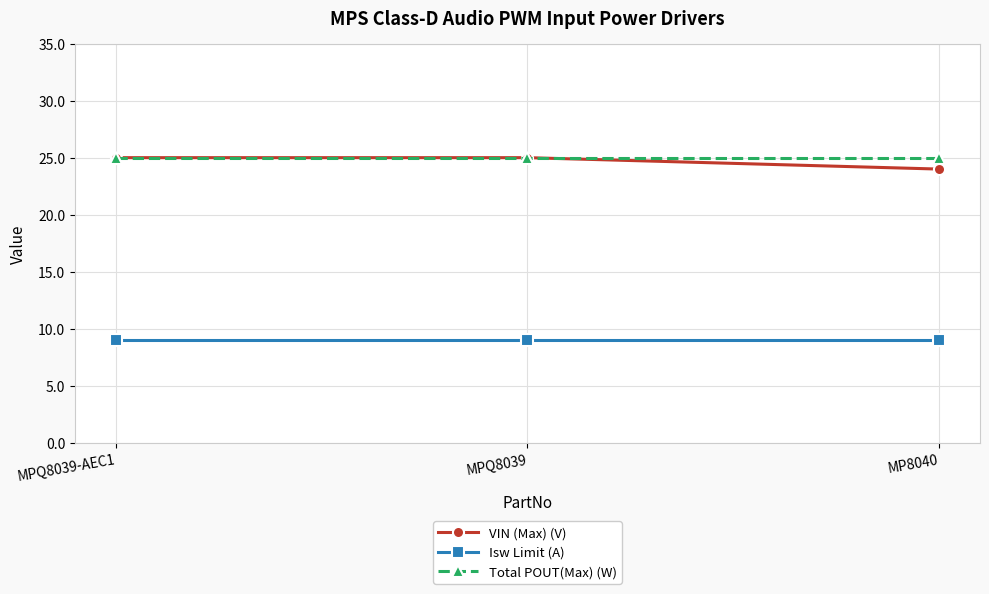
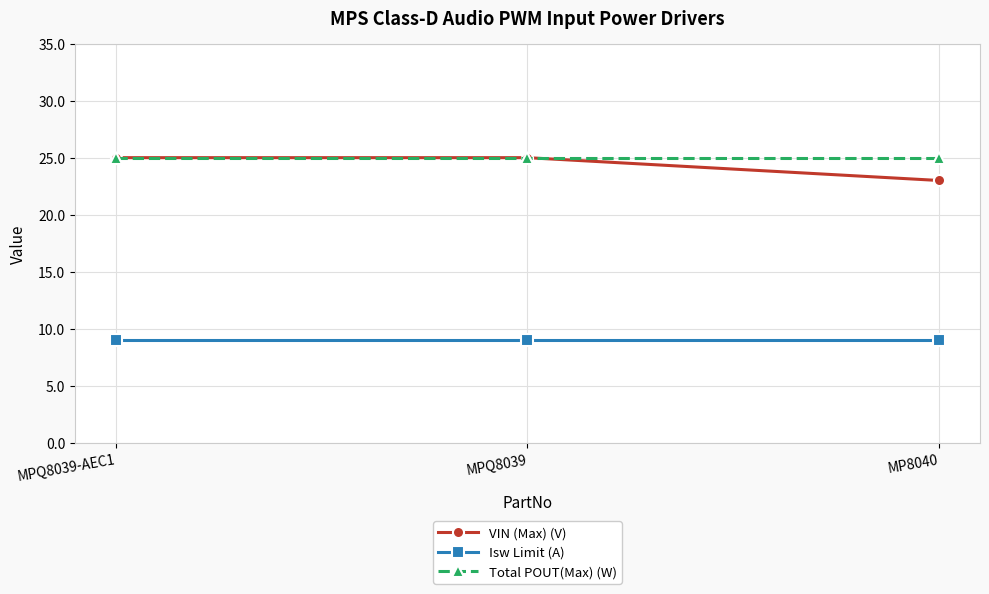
  {
    "VIN (Max) (V)": {
-     "MP8040": 24
+     "MP8040": 23
    },
    "Isw Limit (A)": {
      "MPQ8039-AEC1": 9,
      "MPQ8039": 9,
      "MP8040": 9
    },
    "Total POUT(Max) (W)": {
      "MP8040": 25
    }
  }
